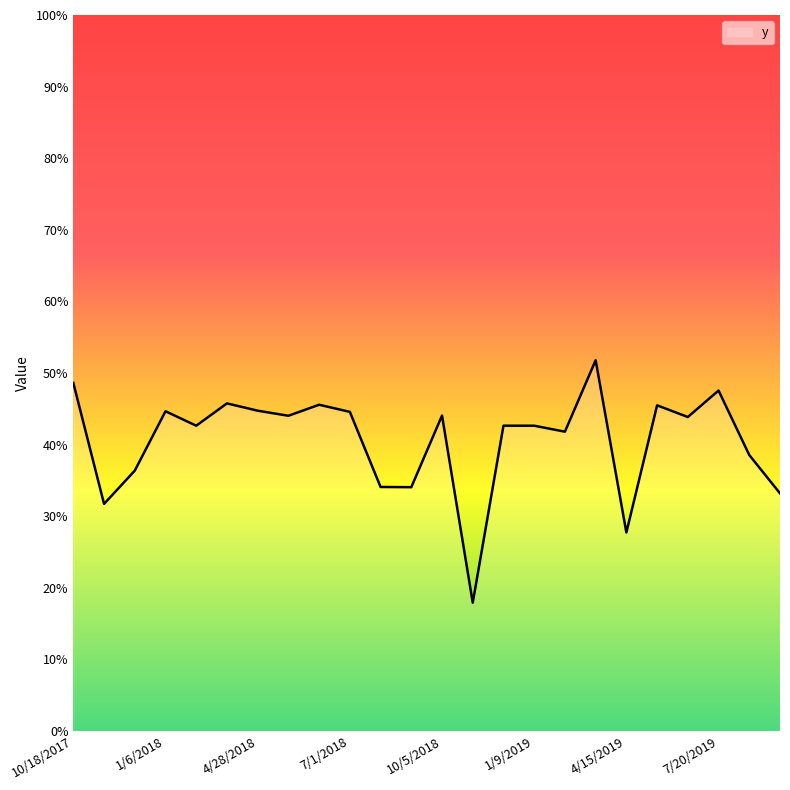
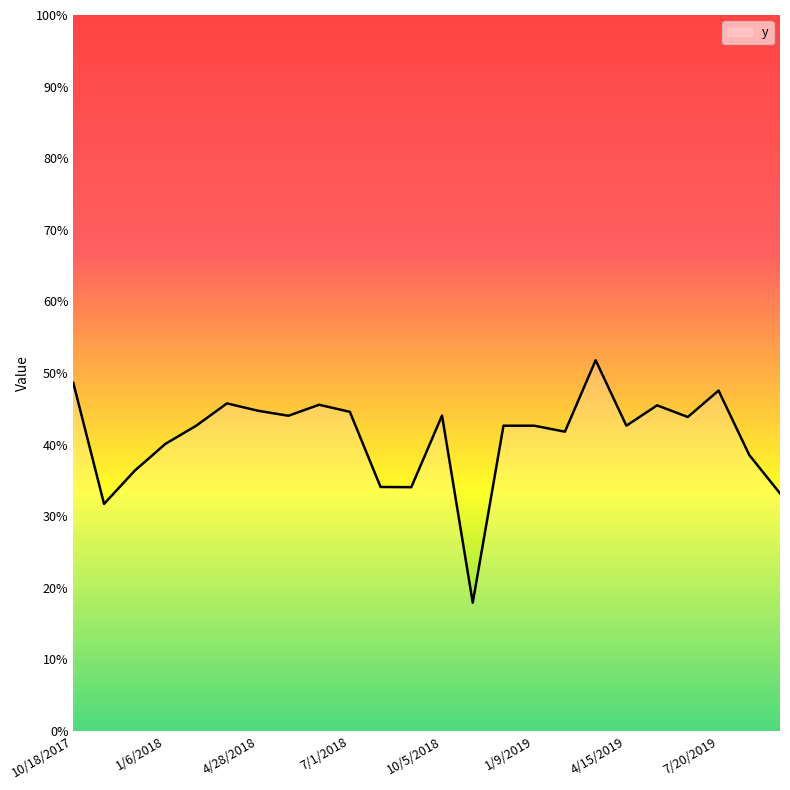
  {
    "10/18/2017": "49%",
-   "1/6/2018": "45%",
+   "1/6/2018": "40%",
    "4/28/2018": "45%",
    "7/1/2018": "45%",
    "10/5/2018": "44%",
    "1/9/2019": "43%",
-   "4/15/2019": "28%",
+   "4/15/2019": "43%",
    "7/20/2019": "48%"
  }
